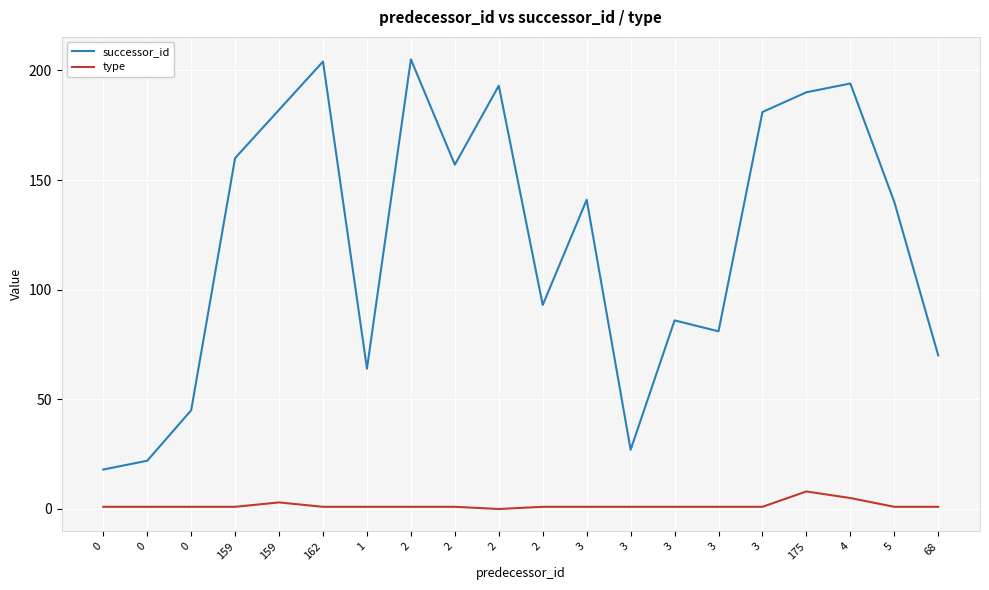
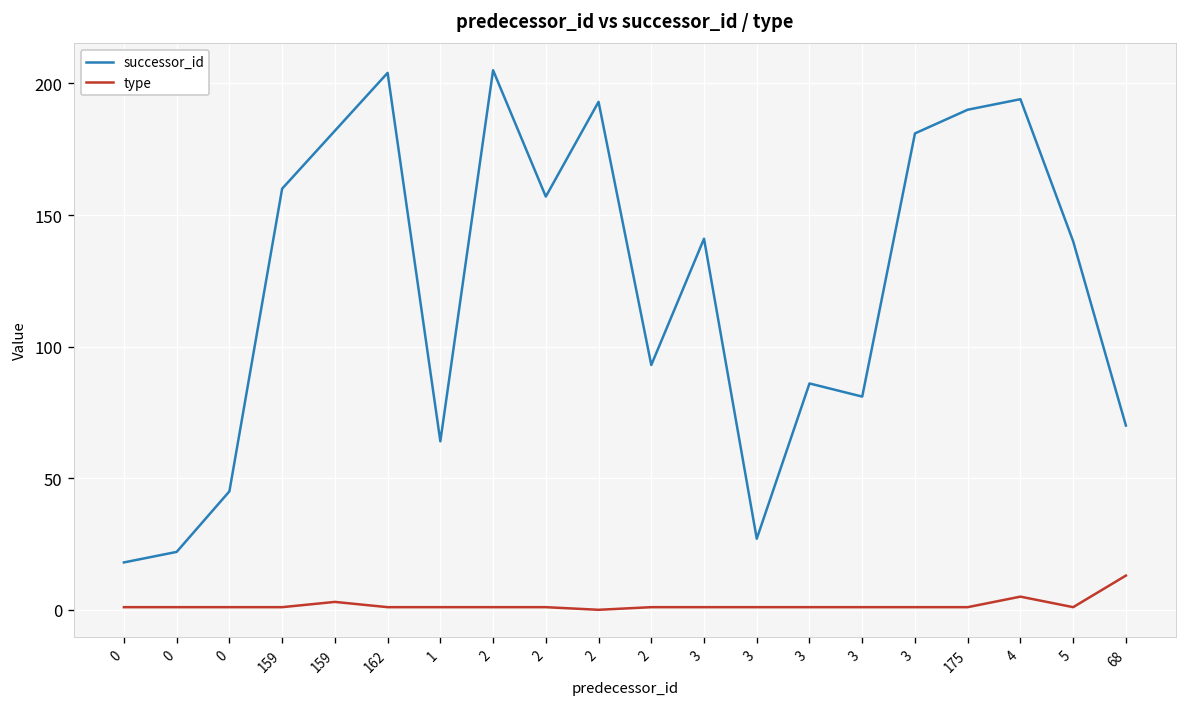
  {
    "successor_id": {
      "162": 204,
      "1": 64,
      "175": 190,
      "4": 194,
      "5": 140,
      "68": 70
    },
    "type": {
      "162": 1,
      "1": 1,
-     "175": 8,
+     "175": 1,
      "4": 5,
      "5": 1,
-     "68": 1
+     "68": 13
    }
  }
